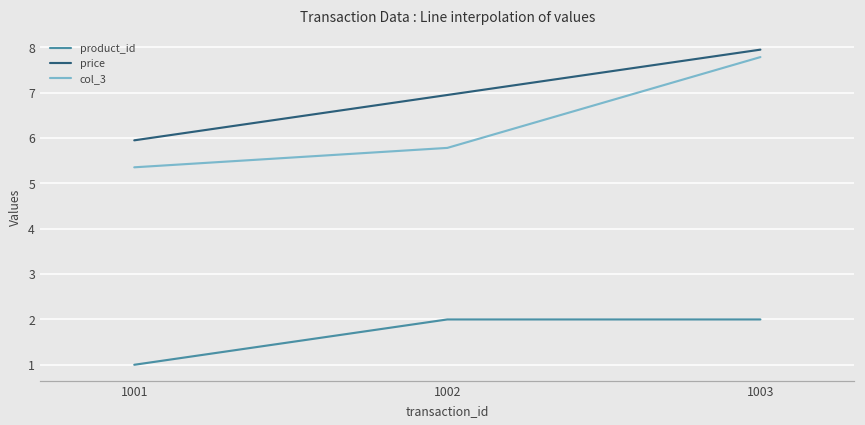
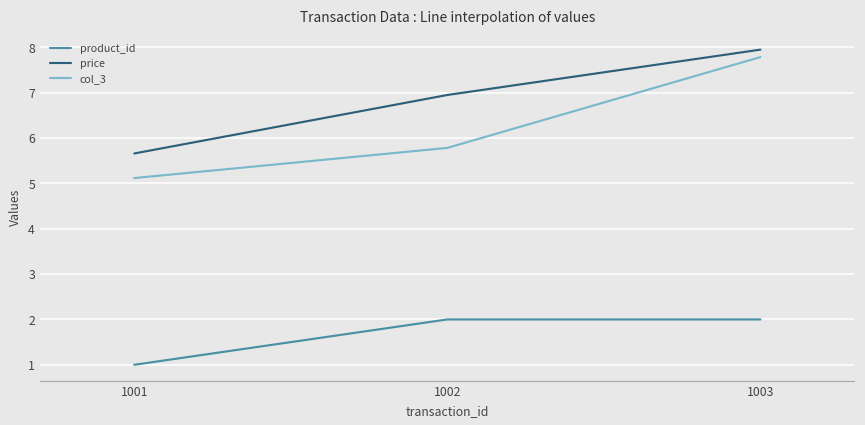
  {
    "product_id": {
      "1001": 1.0,
      "1002": 2.0,
      "1003": 2.0
    },
    "price": {
-     "1001": 6.0,
+     "1001": 5.7,
      "1002": 7.0,
      "1003": 8.0
    },
    "col_3": {
-     "1001": 5.4,
+     "1001": 5.1,
      "1002": 5.8,
      "1003": 7.8
    }
  }
